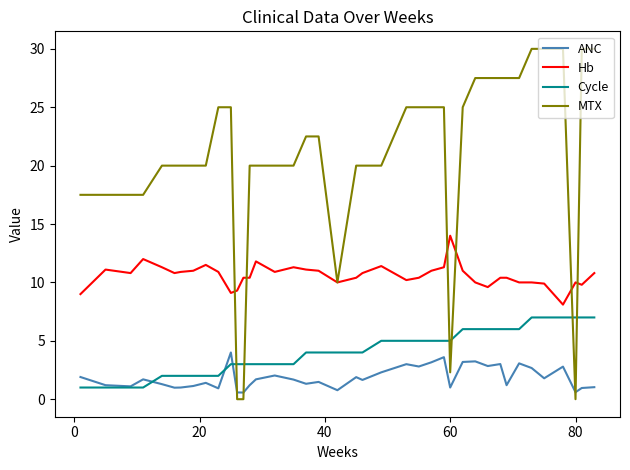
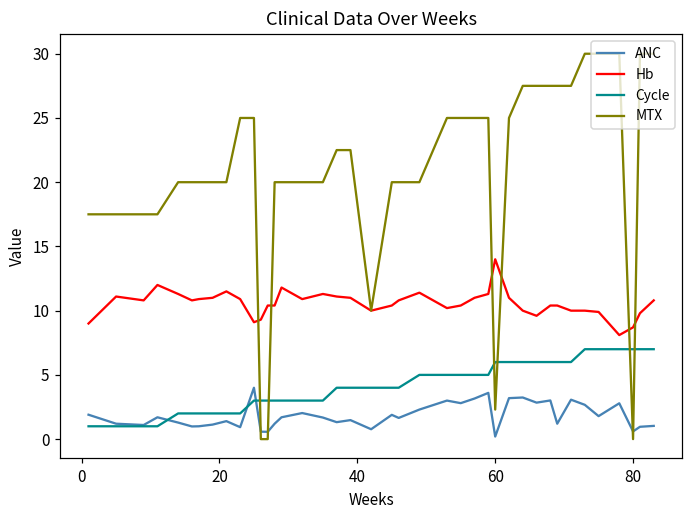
  {
    "ANC": {
-     "60": 1.0,
+     "60": 0.2,
      "80": 0.6
    },
    "Hb": {
      "60": 14.0,
-     "80": 10.0
+     "80": 8.7
    },
    "Cycle": {
-     "60": 5,
+     "60": 6,
      "80": 7
    },
    "MTX": {
      "60": 2.3,
      "80": 0.0
    }
  }
